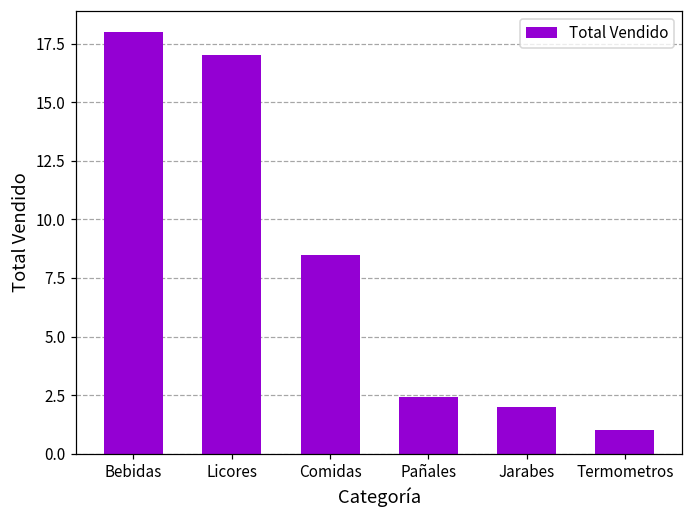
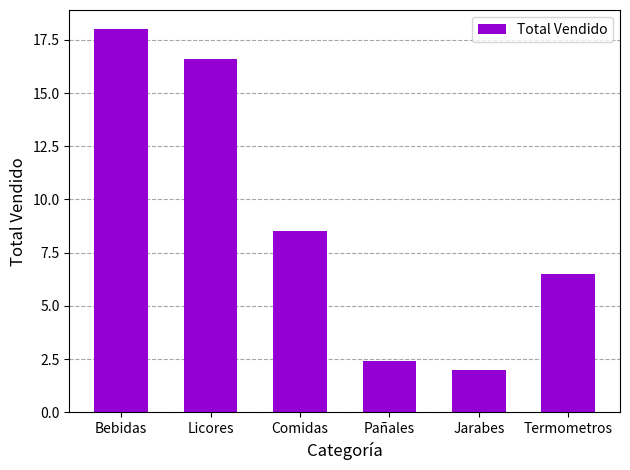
  {
    "Bebidas": 18.0,
-   "Licores": 17.0,
+   "Licores": 16.6,
    "Comidas": 8.5,
    "Pañales": 2.4,
    "Jarabes": 2.0,
-   "Termometros": 1.0
+   "Termometros": 6.5
  }
